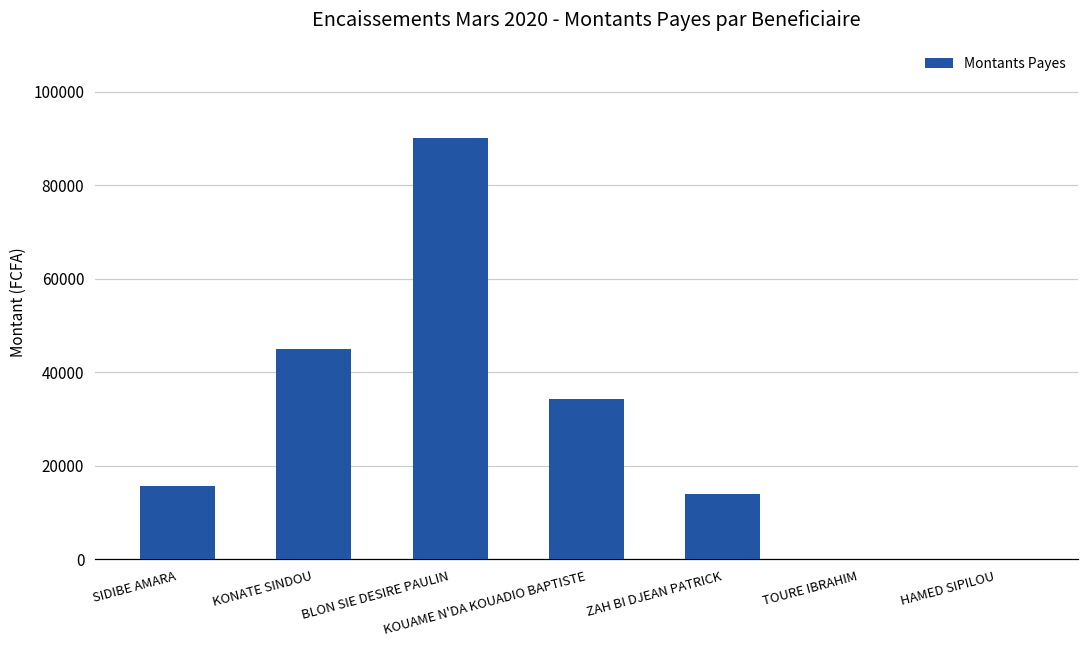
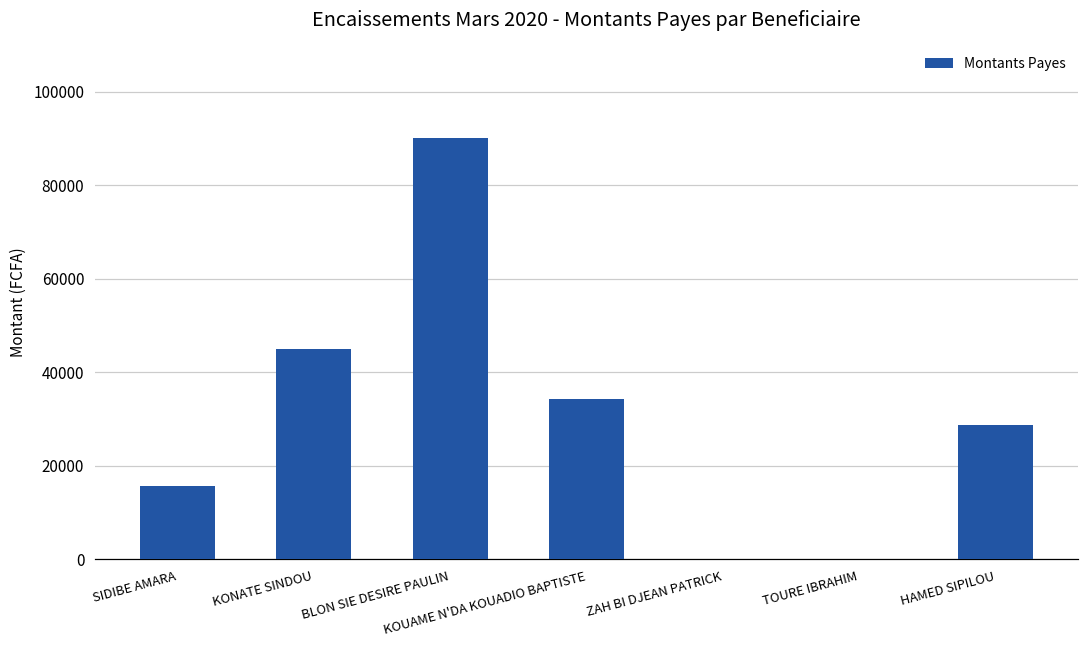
  {
    "SIDIBE AMARA": 16000,
    "KONATE SINDOU": 45000,
    "BLON SIE DESIRE PAULIN": 90000,
    "KOUAME N'DA KOUADIO BAPTISTE": 34000,
-   "ZAH BI DJEAN PATRICK": 14000,
+   "ZAH BI DJEAN PATRICK": 0,
    "TOURE IBRAHIM": 0,
-   "HAMED SIPILOU": 0
+   "HAMED SIPILOU": 29000
  }
